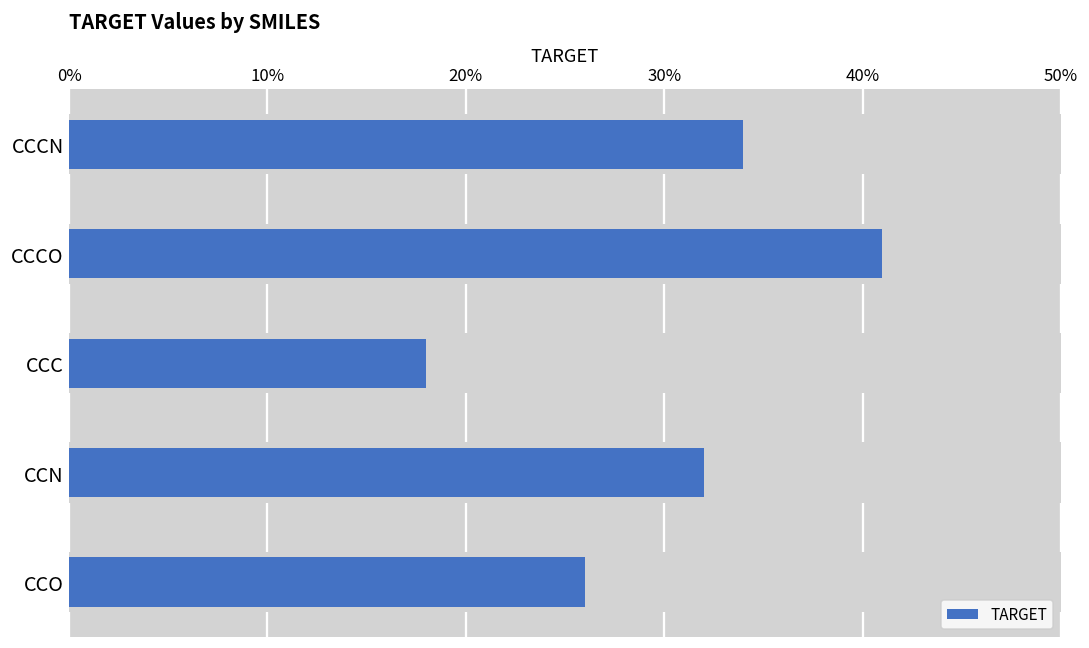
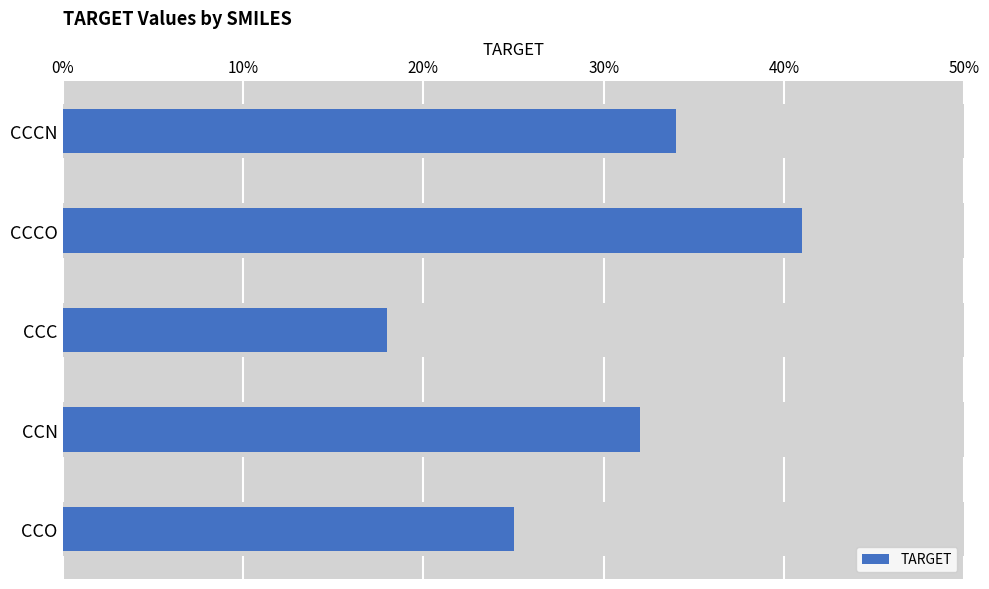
  {
    "TARGET": {
-     "CCO": "26.0%"
+     "CCO": "25.0%"
    }
  }
